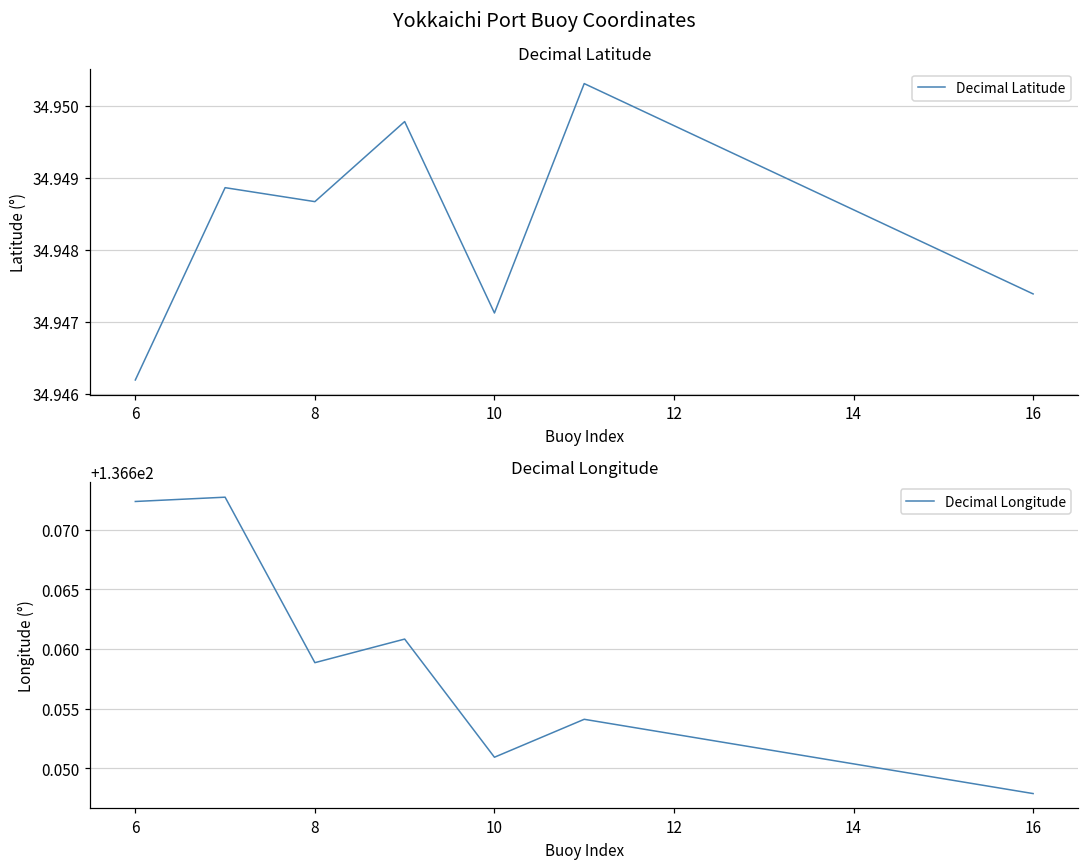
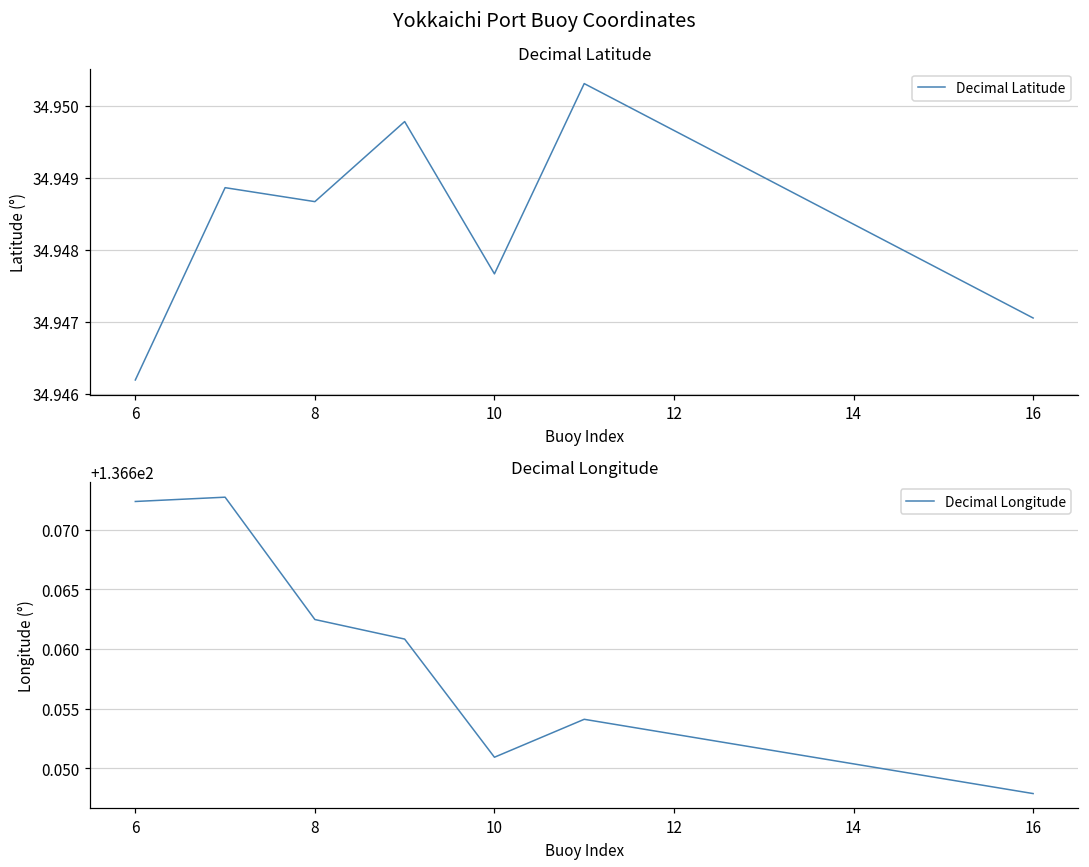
  {
    "Decimal Latitude": {
      "6": 34.9462,
      "8": 34.9487,
-     "10": 34.9471,
-     "16": 34.9474
+     "10": 34.9477,
+     "16": 34.9471
    },
    "Decimal Longitude": {
      "6": 136.6724,
-     "8": 136.6589,
+     "8": 136.6625,
      "10": 136.6509,
      "16": 136.6479
    }
  }
